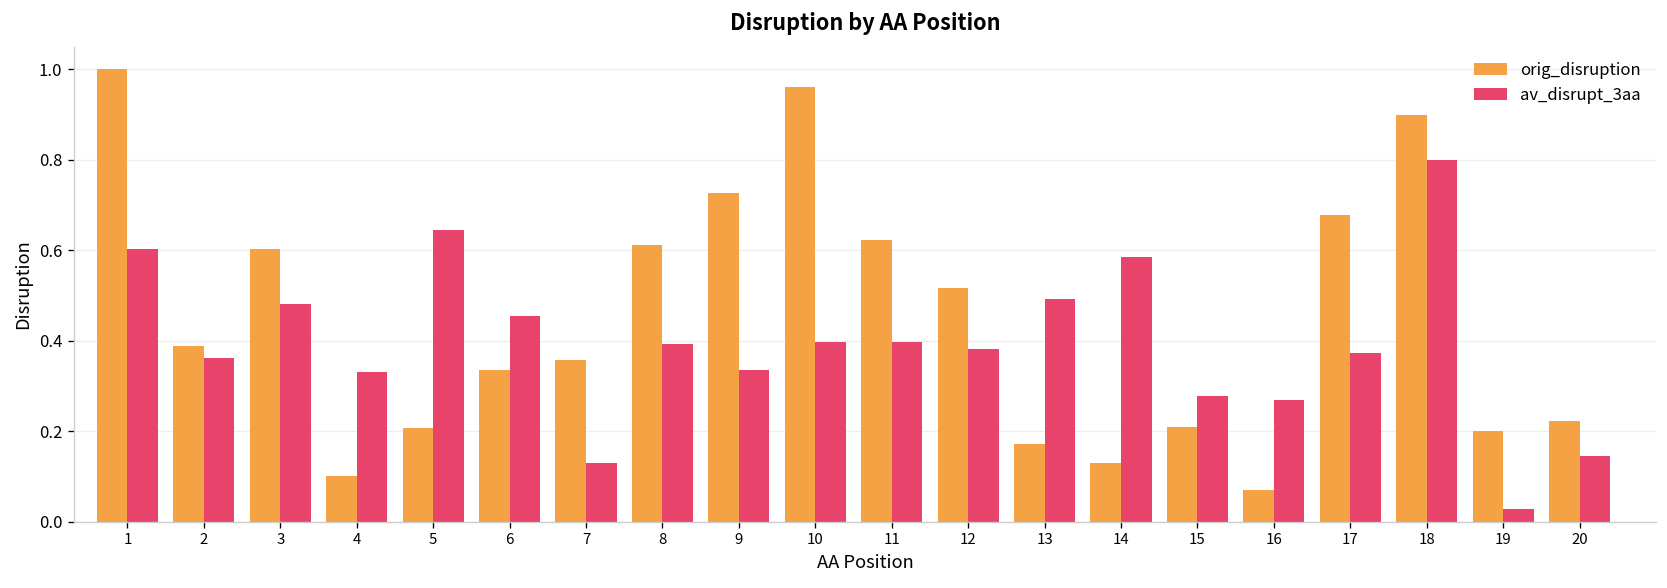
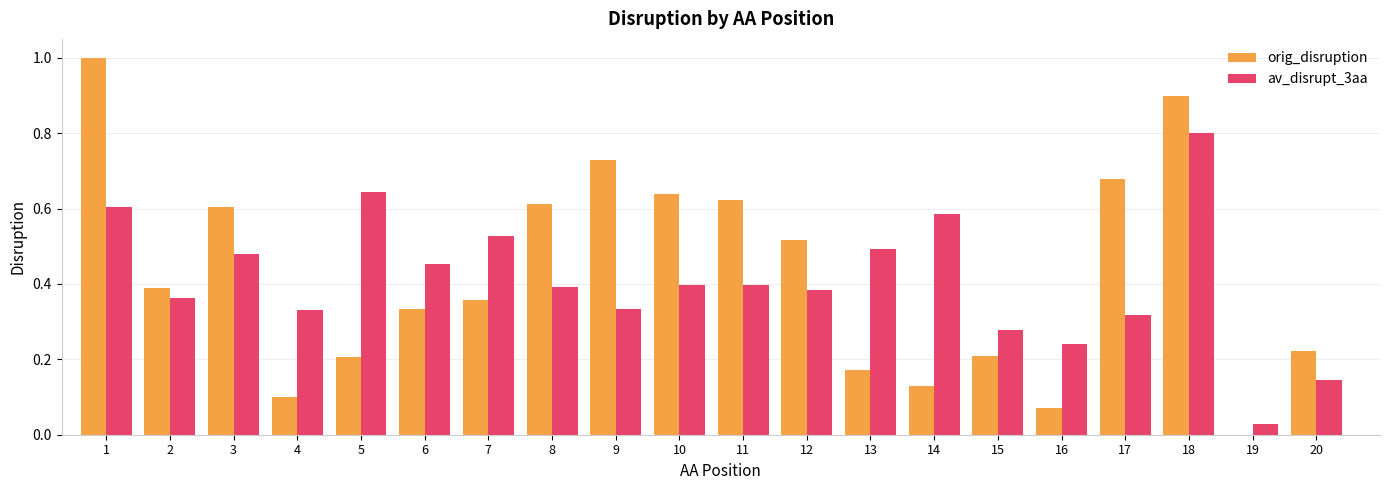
  {
    "orig_disruption": {
      "1": 1.00,
      "2": 0.39,
      "3": 0.60,
      "4": 0.10,
      "5": 0.21,
      "6": 0.33,
      "7": 0.36,
      "8": 0.61,
      "9": 0.73,
-     "10": 0.96,
+     "10": 0.64,
      "11": 0.62,
      "12": 0.52,
      "13": 0.17,
      "14": 0.13,
      "15": 0.21,
      "16": 0.07,
      "17": 0.68,
      "18": 0.90,
-     "19": 0.2,
+     "19": 0.0,
      "20": 0.22
    },
    "av_disrupt_3aa": {
      "1": 0.60,
      "2": 0.36,
      "3": 0.48,
      "4": 0.33,
      "5": 0.64,
      "6": 0.45,
-     "7": 0.13,
+     "7": 0.53,
      "8": 0.39,
      "9": 0.33,
      "10": 0.40,
      "11": 0.40,
      "12": 0.38,
      "13": 0.49,
      "14": 0.58,
      "15": 0.28,
-     "16": 0.27,
-     "17": 0.37,
+     "16": 0.24,
+     "17": 0.32,
      "18": 0.80,
      "19": 0.03,
      "20": 0.15
    }
  }
